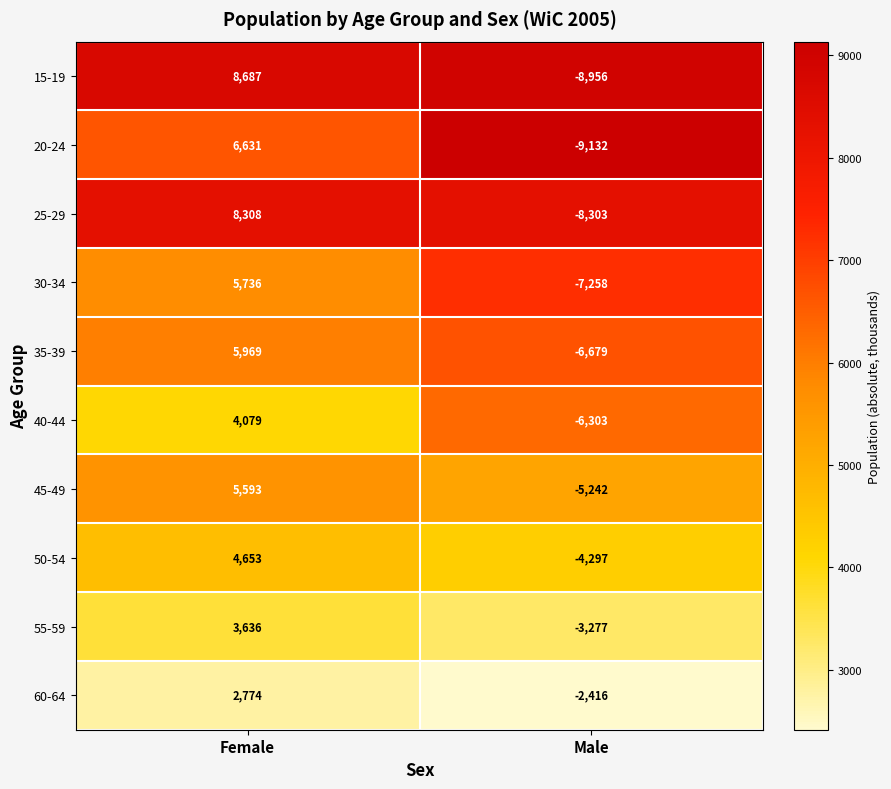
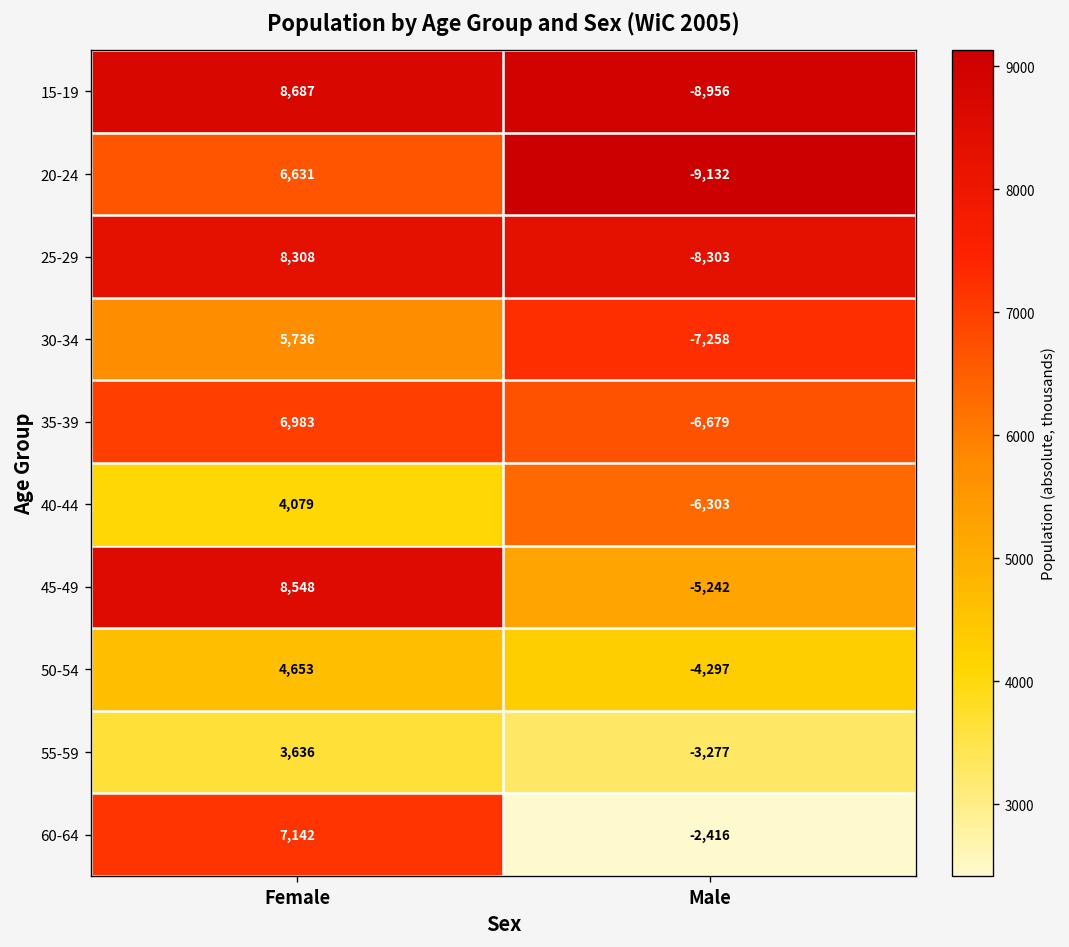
  {
    "15-19": {
      "Female": "8,687",
      "Male": "-8,956"
    },
    "20-24": {
      "Female": "6,631",
      "Male": "-9,132"
    },
    "25-29": {
      "Female": "8,308",
      "Male": "-8,303"
    },
    "30-34": {
      "Female": "5,736",
      "Male": "-7,258"
    },
    "35-39": {
-     "Female": "5,969",
+     "Female": "6,983",
      "Male": "-6,679"
    },
    "40-44": {
      "Female": "4,079",
      "Male": "-6,303"
    },
    "45-49": {
-     "Female": "5,593",
+     "Female": "8,548",
      "Male": "-5,242"
    },
    "50-54": {
      "Female": "4,653",
      "Male": "-4,297"
    },
    "55-59": {
      "Female": "3,636",
      "Male": "-3,277"
    },
    "60-64": {
-     "Female": "2,774",
+     "Female": "7,142",
      "Male": "-2,416"
    }
  }
